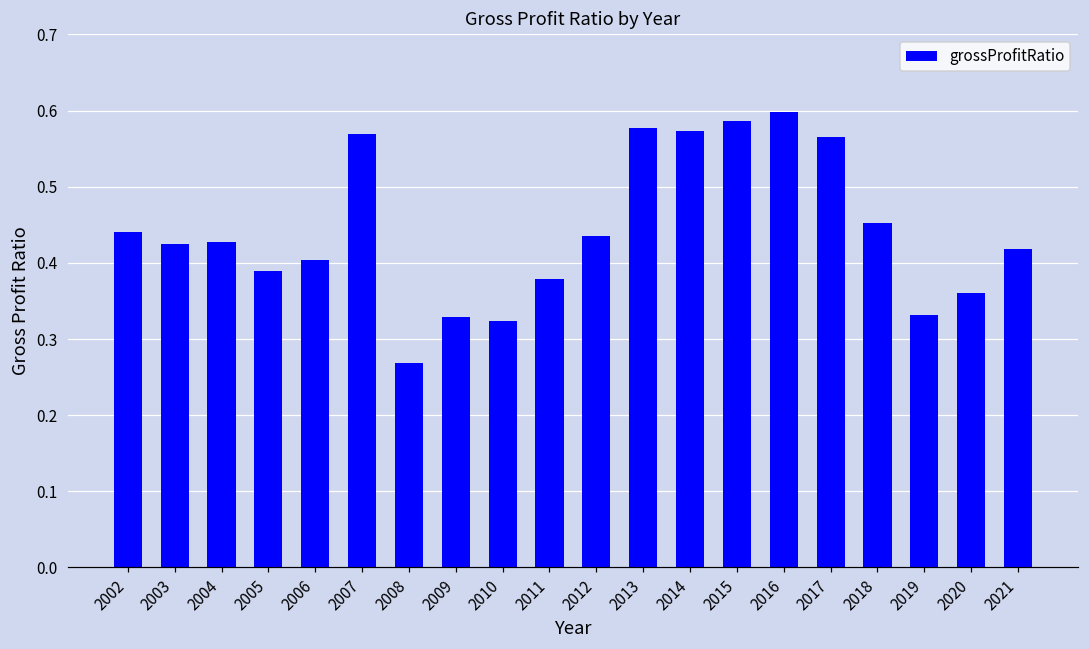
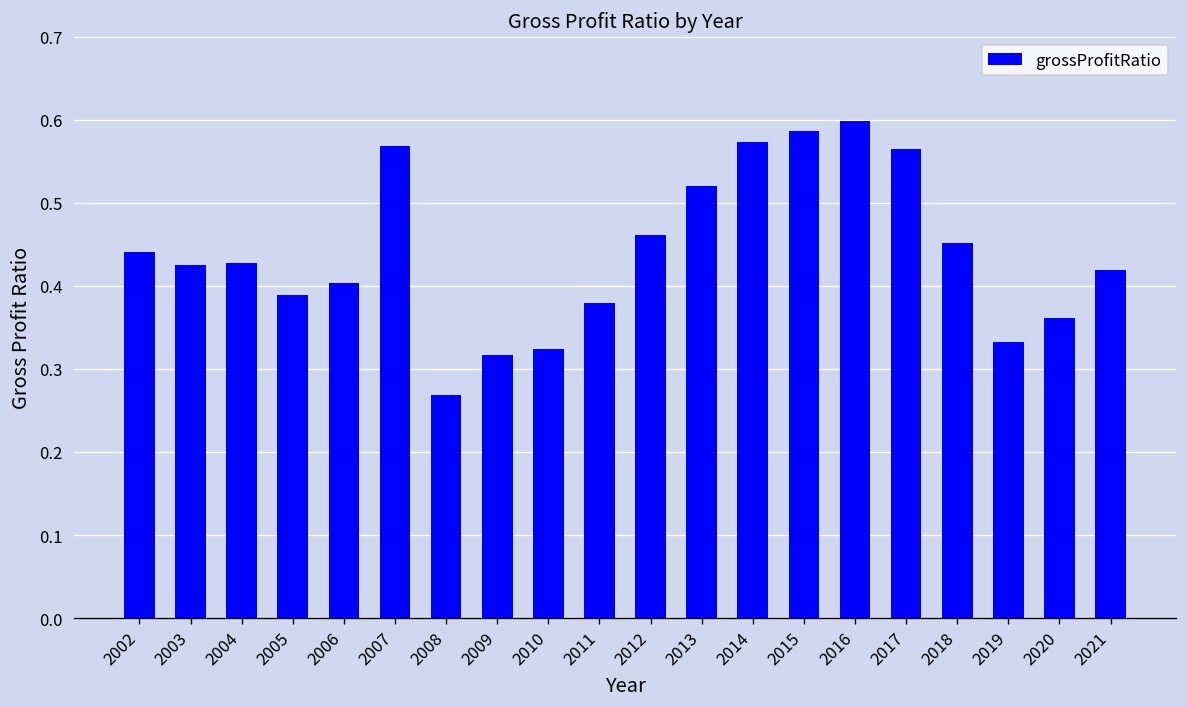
  {
    "2002": 0.44,
    "2003": 0.43,
    "2004": 0.43,
    "2005": 0.39,
    "2006": 0.40,
    "2007": 0.57,
    "2008": 0.27,
-   "2009": 0.33,
+   "2009": 0.32,
    "2010": 0.32,
    "2011": 0.38,
-   "2012": 0.43,
-   "2013": 0.58,
+   "2012": 0.46,
+   "2013": 0.52,
    "2014": 0.57,
    "2015": 0.59,
    "2016": 0.60,
    "2017": 0.56,
    "2018": 0.45,
    "2019": 0.33,
    "2020": 0.36,
    "2021": 0.42
  }
